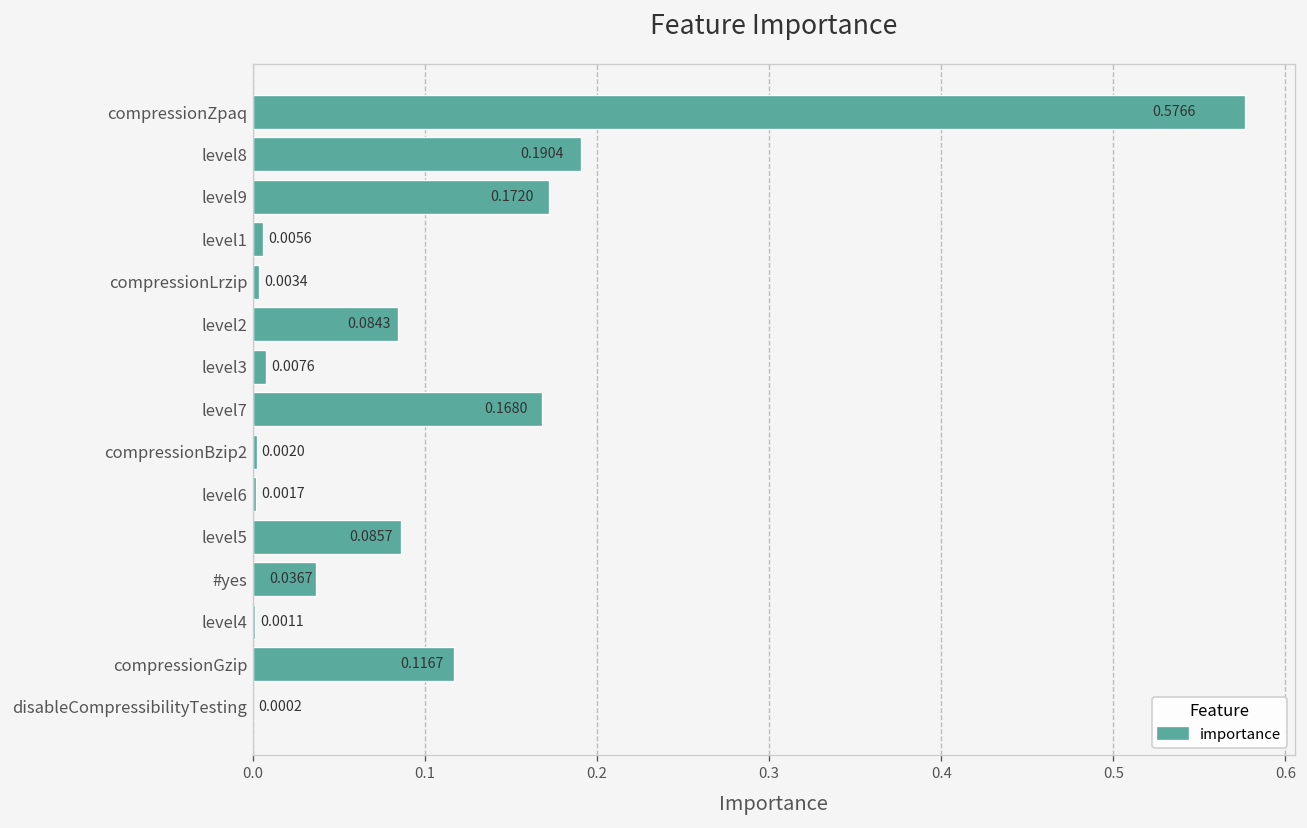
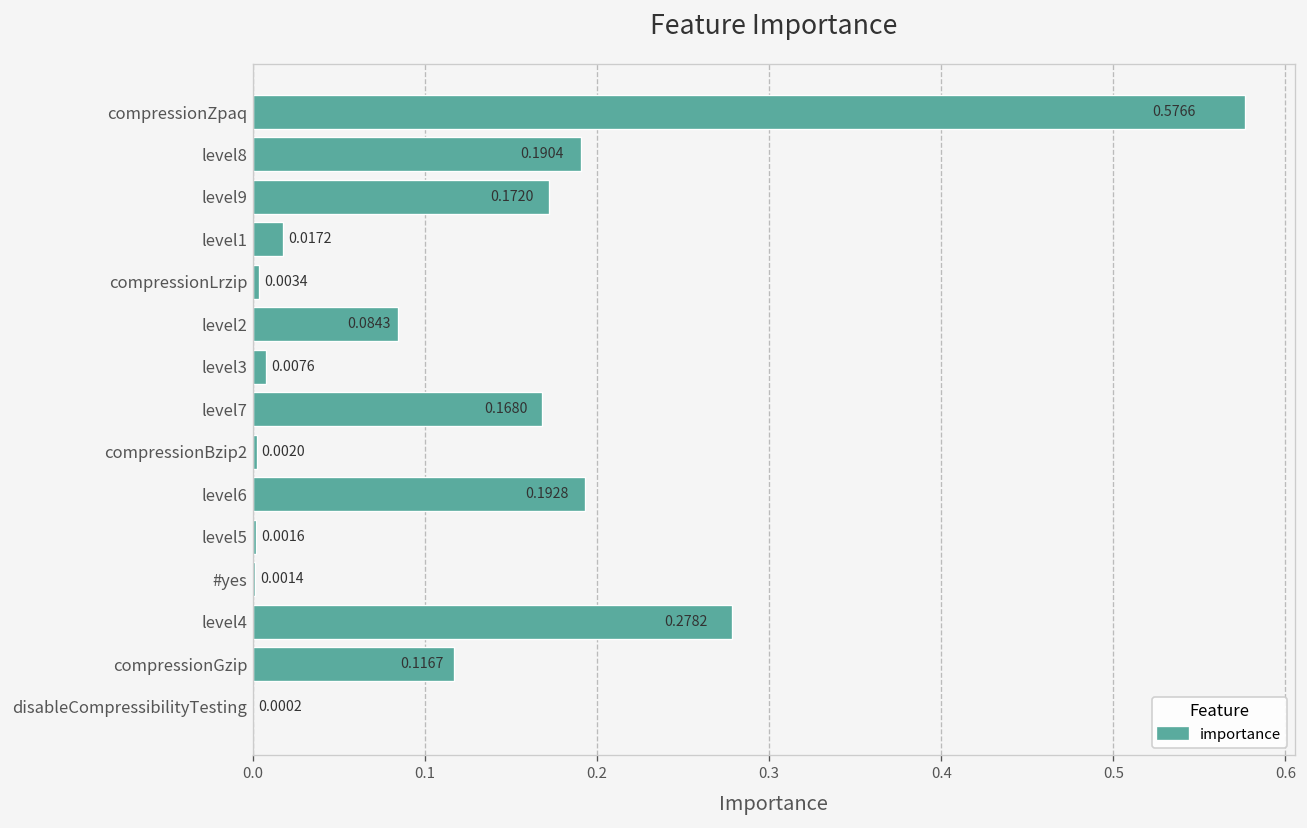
  {
    "compressionZpaq": 0.5766,
    "level8": 0.1904,
    "level9": 0.1720,
-   "level1": 0.0056,
+   "level1": 0.0172,
    "compressionLrzip": 0.0034,
    "level2": 0.0843,
    "level3": 0.0076,
    "level7": 0.1680,
    "compressionBzip2": 0.0020,
-   "level6": 0.0017,
-   "level5": 0.0857,
-   "#yes": 0.0367,
-   "level4": 0.0011,
+   "level6": 0.1928,
+   "level5": 0.0016,
+   "#yes": 0.0014,
+   "level4": 0.2782,
    "compressionGzip": 0.1167,
    "disableCompressibilityTesting": 0.0002
  }
